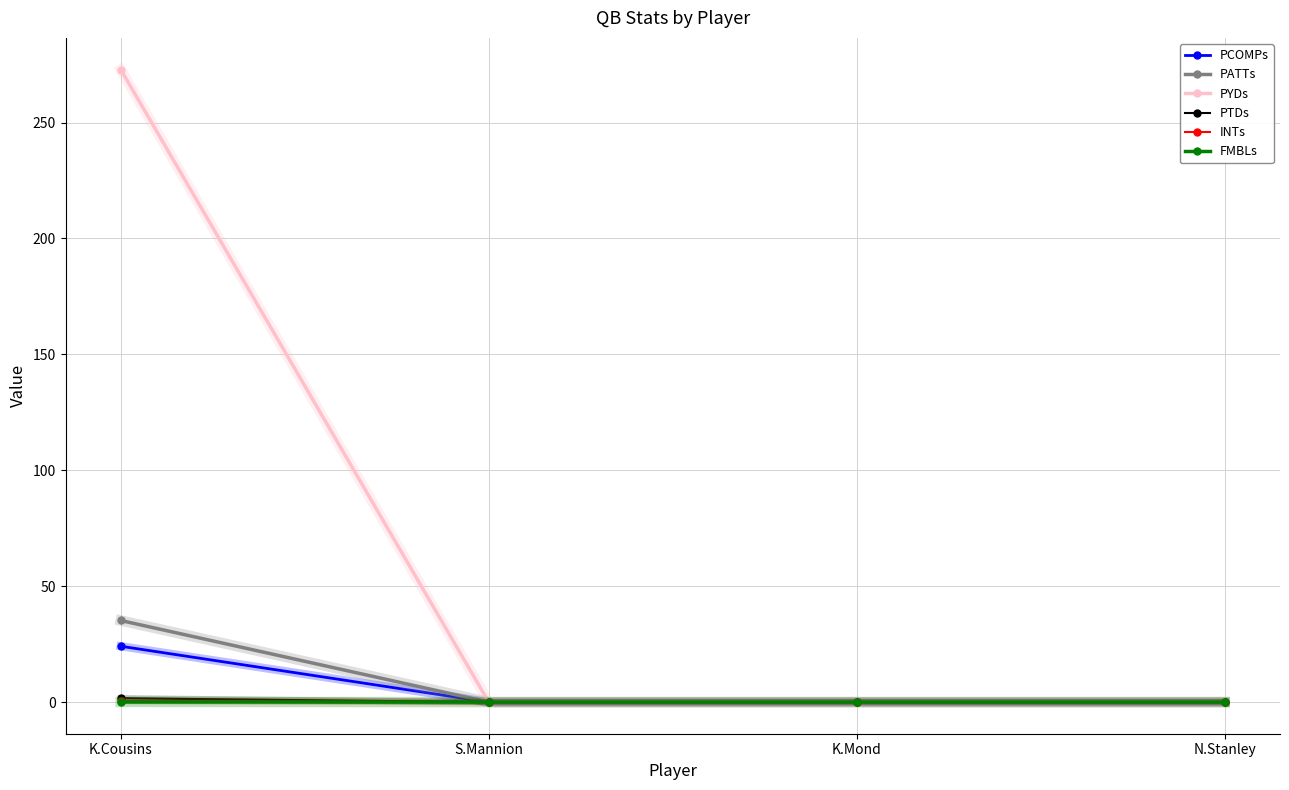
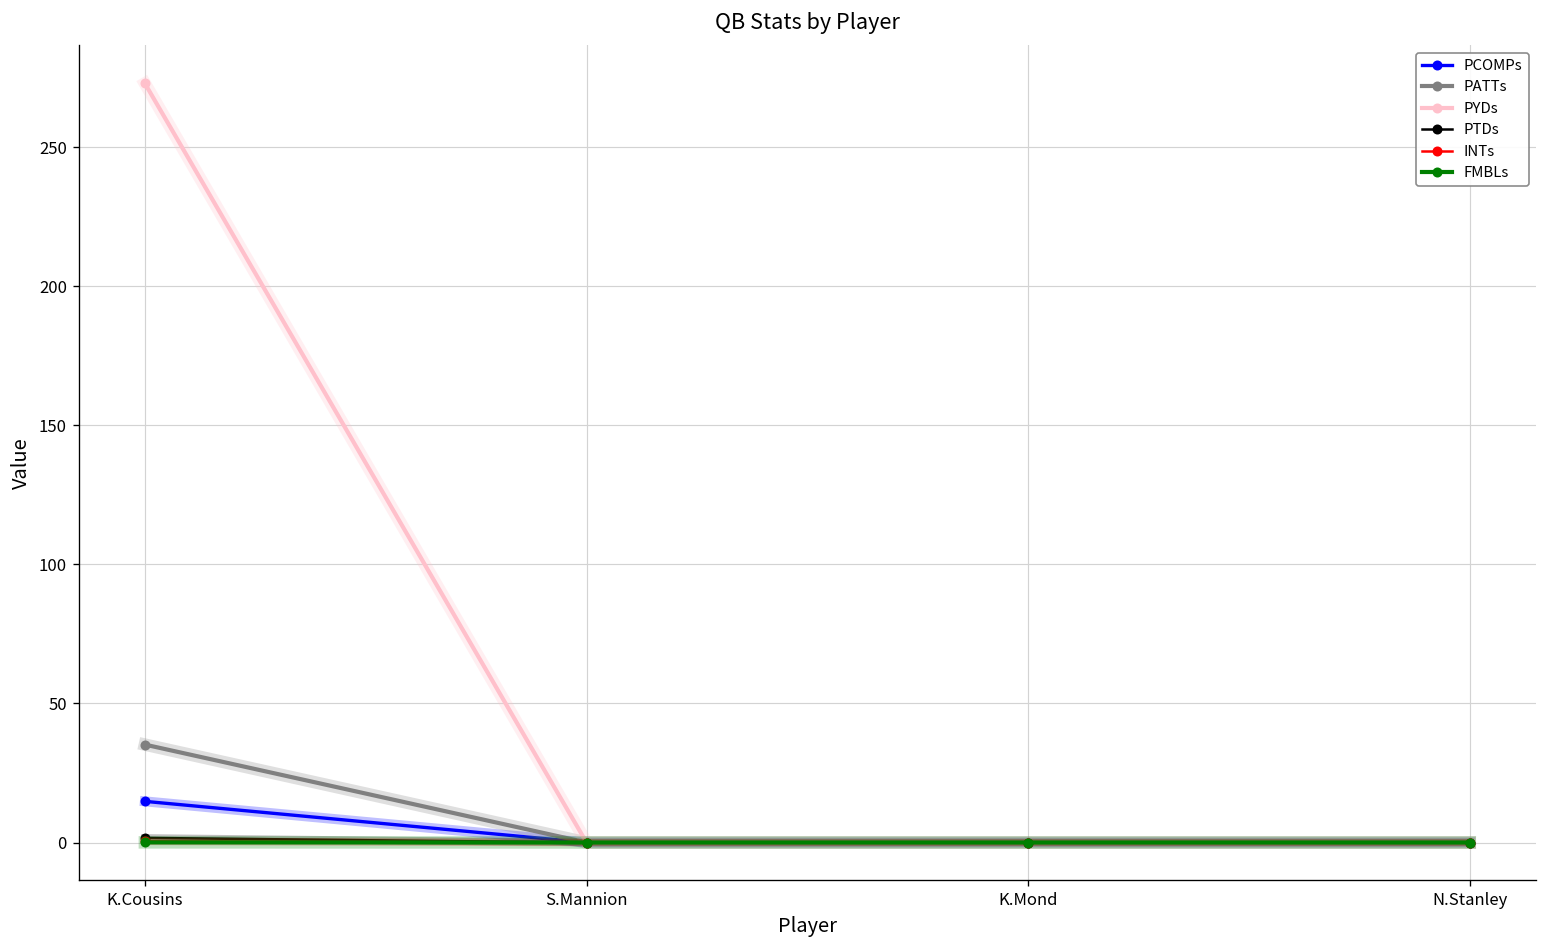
  {
    "PCOMPs": {
-     "K.Cousins": 24
+     "K.Cousins": 15
    },
    "PATTs": {
      "K.Cousins": 35
    },
    "PYDs": {
      "K.Cousins": 273
    },
    "PTDs": {
      "K.Cousins": 2
    }
  }
